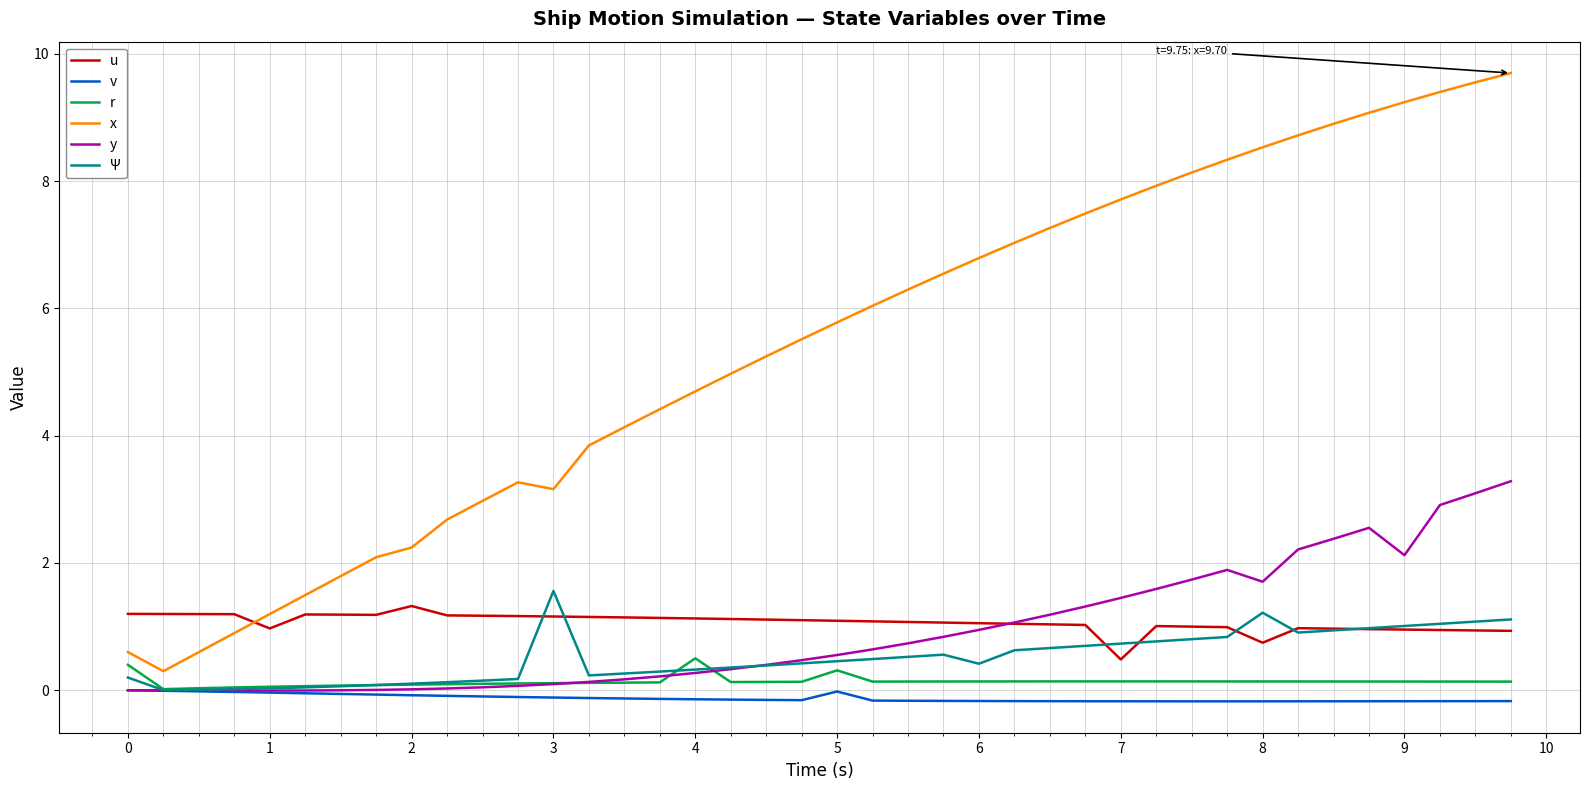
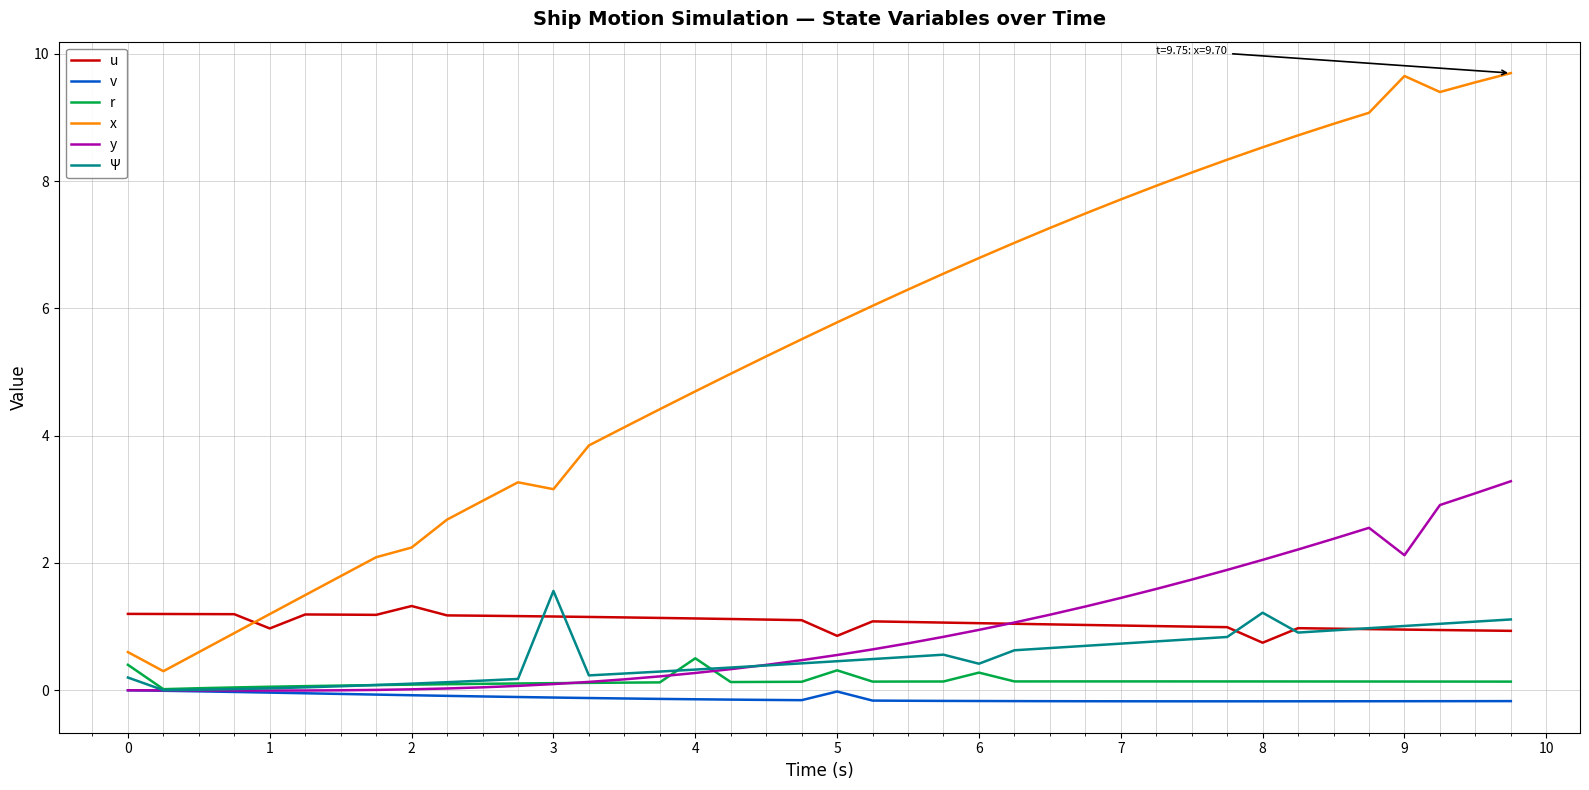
  {
    "u": {
      "0": 1.2,
      "1": 1.0,
      "2": 1.3,
      "3": 1.2,
      "4": 1.1,
-     "5": 1.1,
+     "5": 0.9,
      "6": 1.1,
-     "7": 0.5,
+     "7": 1.0,
      "8": 0.7,
      "9": 1.0
    },
    "v": {
      "2": -0.1,
      "3": -0.1,
      "4": -0.1,
      "5": 0.0,
      "6": -0.2,
      "7": -0.2,
      "8": -0.2,
      "9": -0.2
    },
    "r": {
      "0": 0.4,
      "4": 0.5,
      "5": 0.3,
-     "6": 0.1,
+     "6": 0.3,
      "7": 0.1,
      "8": 0.1,
      "9": 0.1
    },
    "x": {
      "0": 0.6,
      "1": 1.2,
      "2": 2.2,
      "3": 3.2,
      "4": 4.7,
      "5": 5.8,
      "6": 6.8,
      "7": 7.7,
      "8": 8.5,
-     "9": 9.2
+     "9": 9.6
    },
    "y": {
      "2": 0.0,
      "4": 0.3,
      "5": 0.6,
      "6": 0.9,
      "7": 1.5,
-     "8": 1.7,
+     "8": 2.0,
      "9": 2.1
    },
    "Ψ": {
      "0": 0.2,
      "3": 1.6,
      "4": 0.3,
      "5": 0.5,
      "6": 0.4,
      "7": 0.7,
      "8": 1.2,
      "9": 1.0
    }
  }
